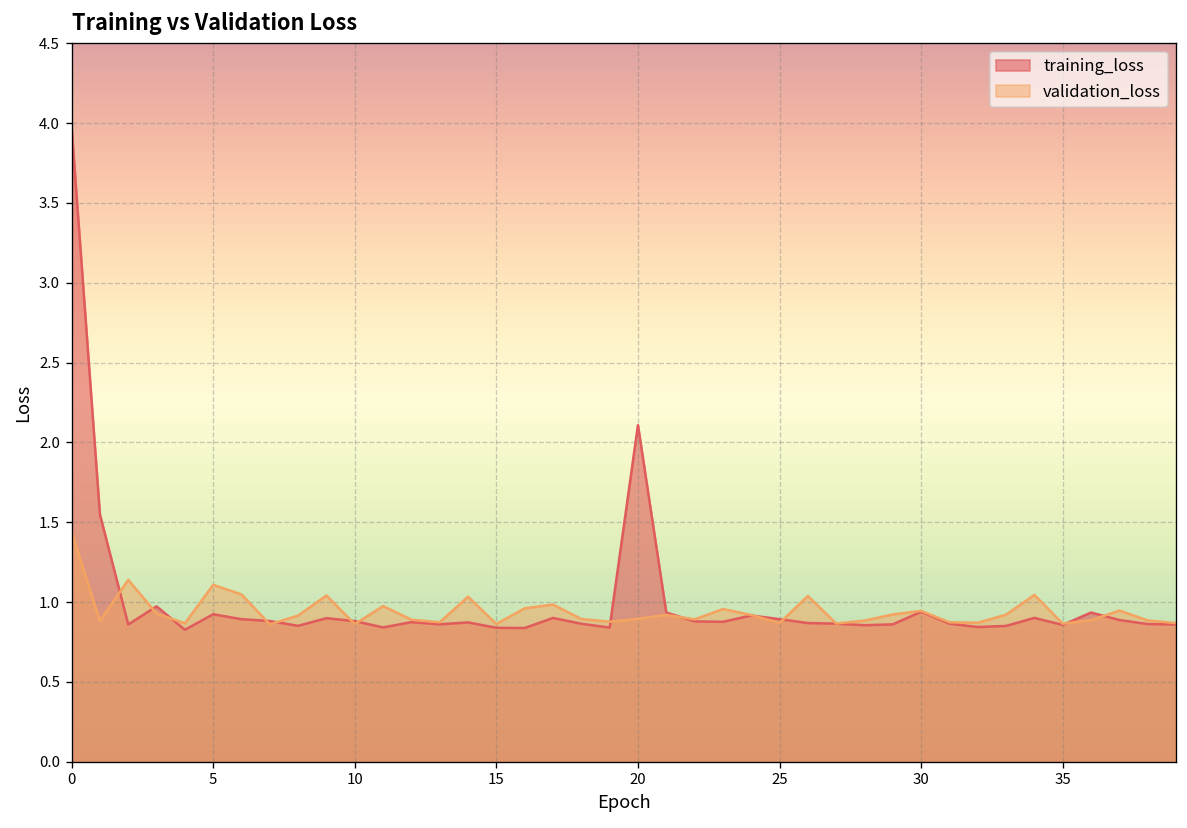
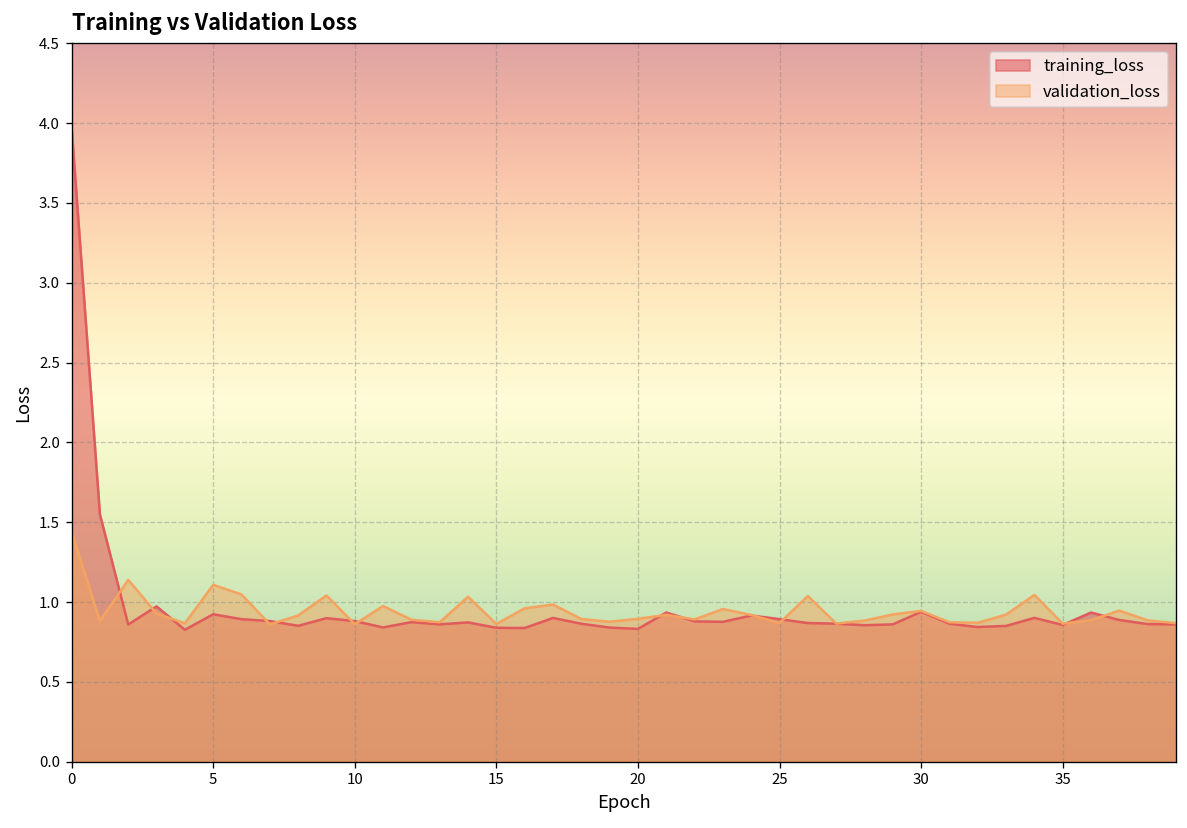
  {
    "training_loss": {
      "0": 3.97,
      "5": 0.92,
      "10": 0.88,
      "15": 0.84,
-     "20": 2.11,
+     "20": 0.83,
      "25": 0.89
    },
    "validation_loss": {
      "0": 1.44,
      "5": 1.11,
      "10": 0.86,
      "15": 0.86,
      "20": 0.90,
      "25": 0.87
    }
  }
